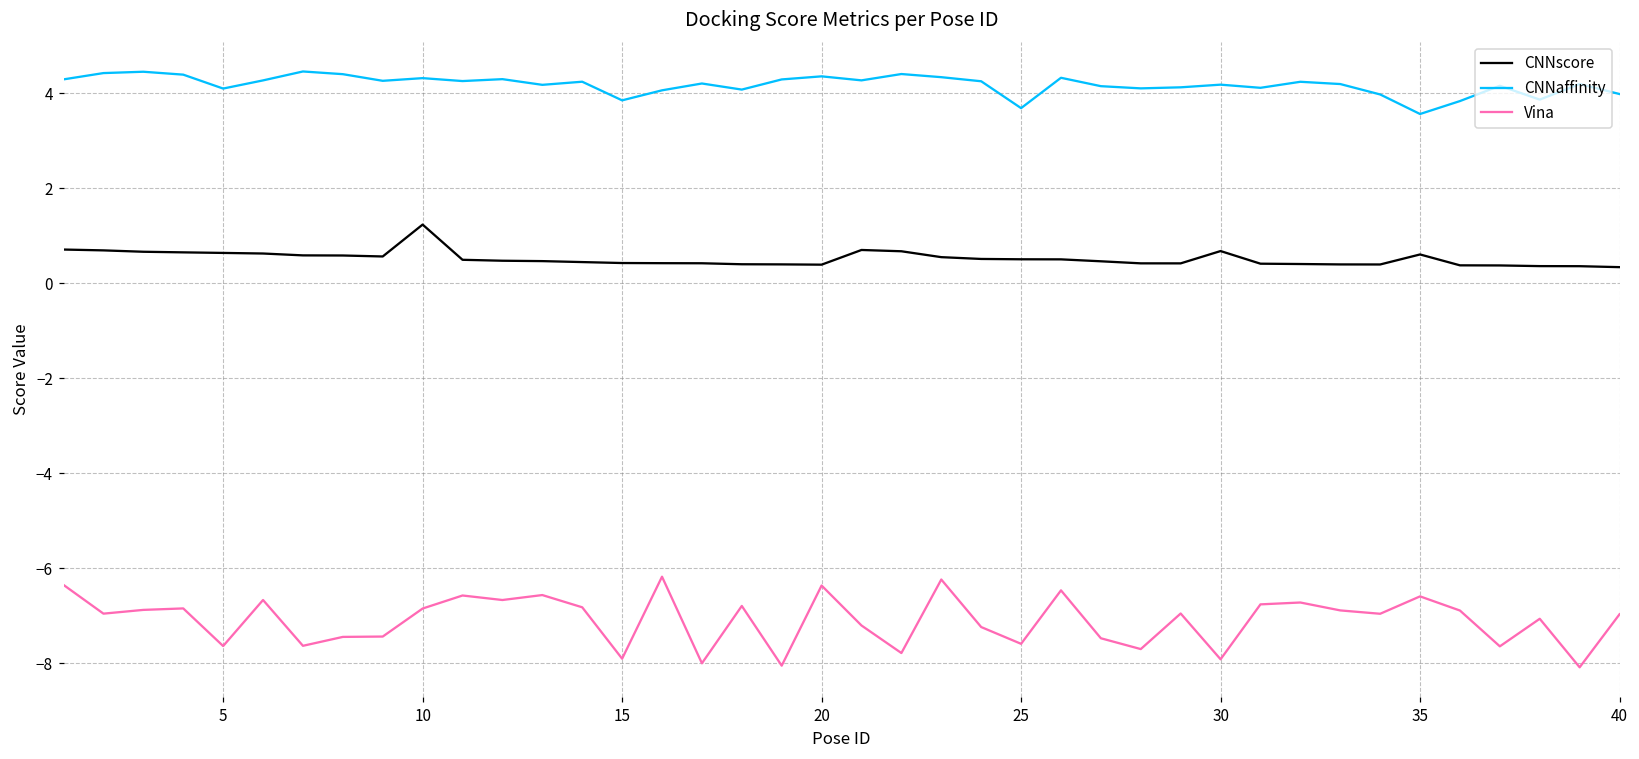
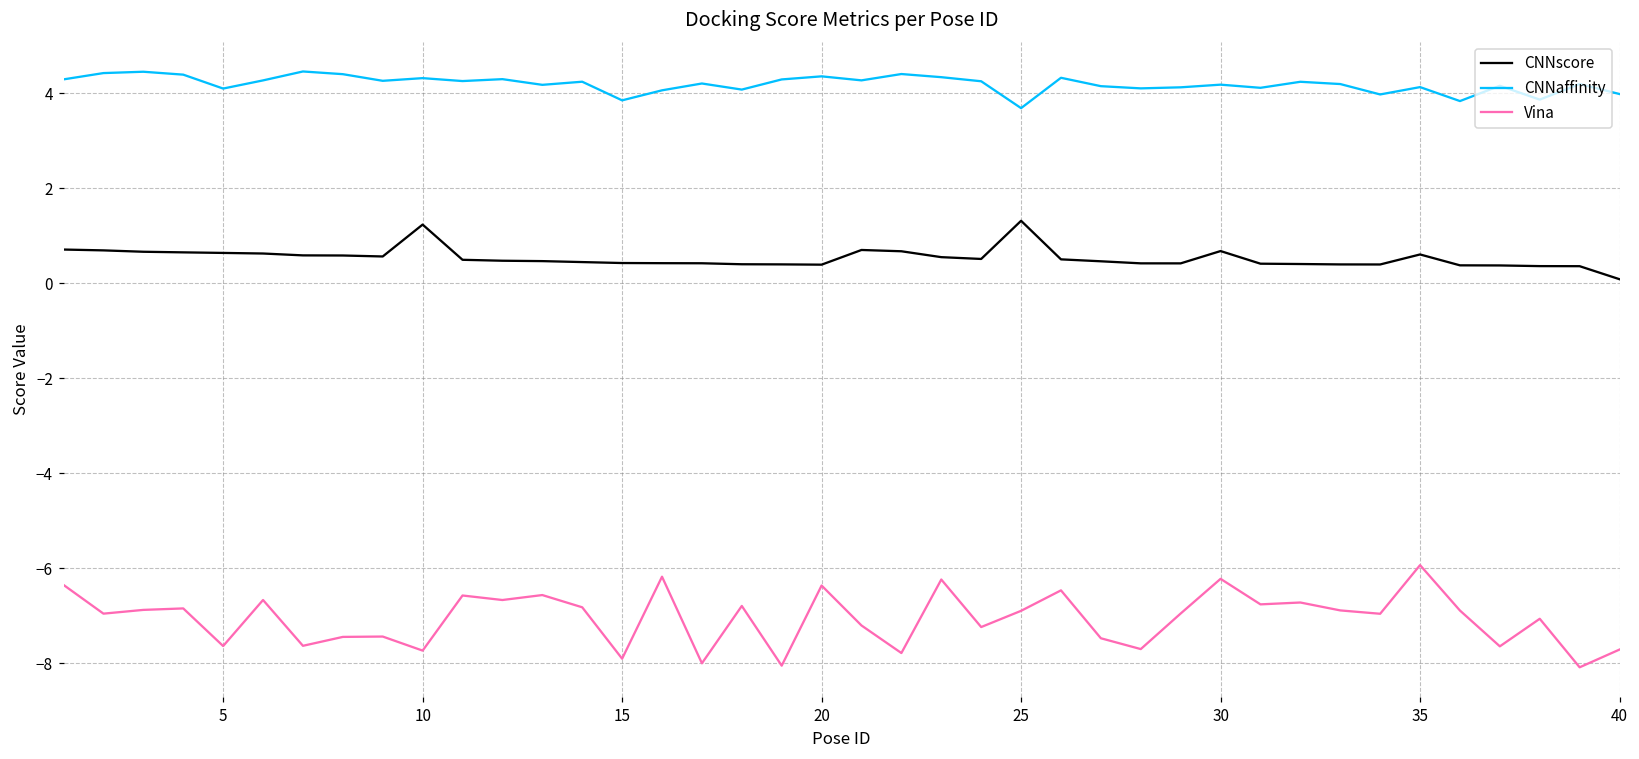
  {
    "CNNscore": {
      "5": 0.6,
      "10": 1.2,
      "15": 0.4,
      "20": 0.4,
-     "25": 0.5,
+     "25": 1.3,
      "30": 0.7,
      "35": 0.6,
-     "40": 0.3
+     "40": 0.1
    },
    "CNNaffinity": {
      "5": 4.1,
      "10": 4.3,
      "15": 3.9,
      "20": 4.4,
      "25": 3.7,
      "30": 4.2,
-     "35": 3.6,
+     "35": 4.1,
      "40": 4.0
    },
    "Vina": {
      "5": -7.6,
-     "10": -6.8,
+     "10": -7.7,
      "15": -7.9,
      "20": -6.4,
-     "25": -7.6,
-     "30": -7.9,
-     "35": -6.6,
-     "40": -7.0
+     "25": -6.9,
+     "30": -6.2,
+     "35": -5.9,
+     "40": -7.7
    }
  }
